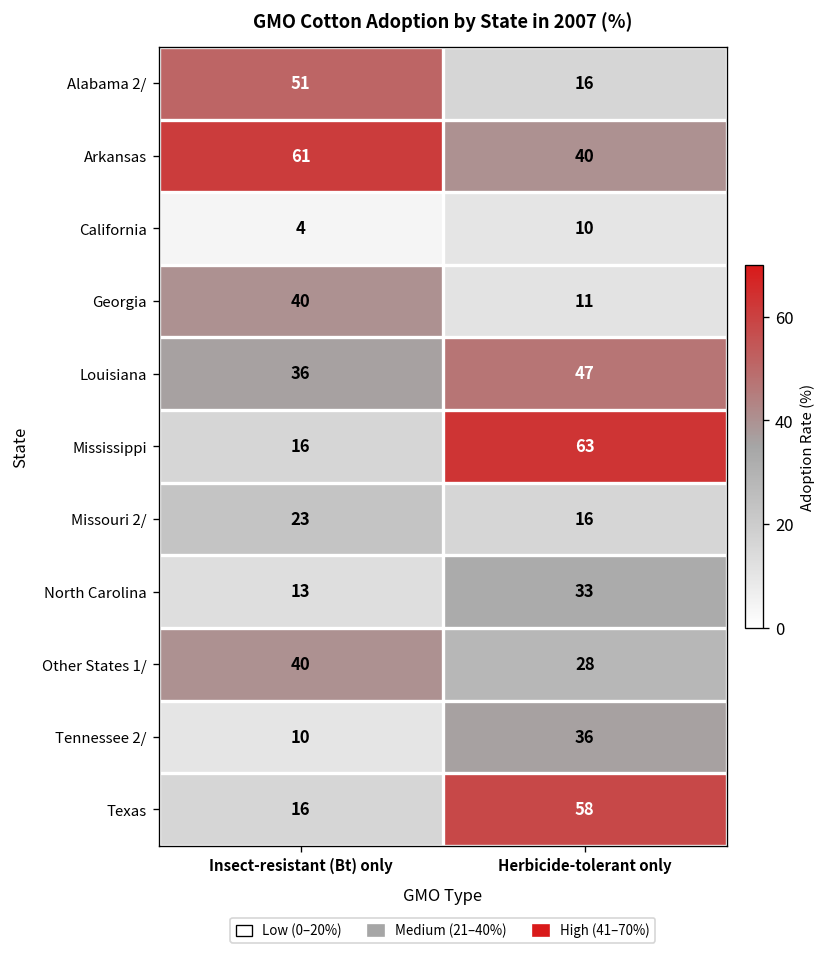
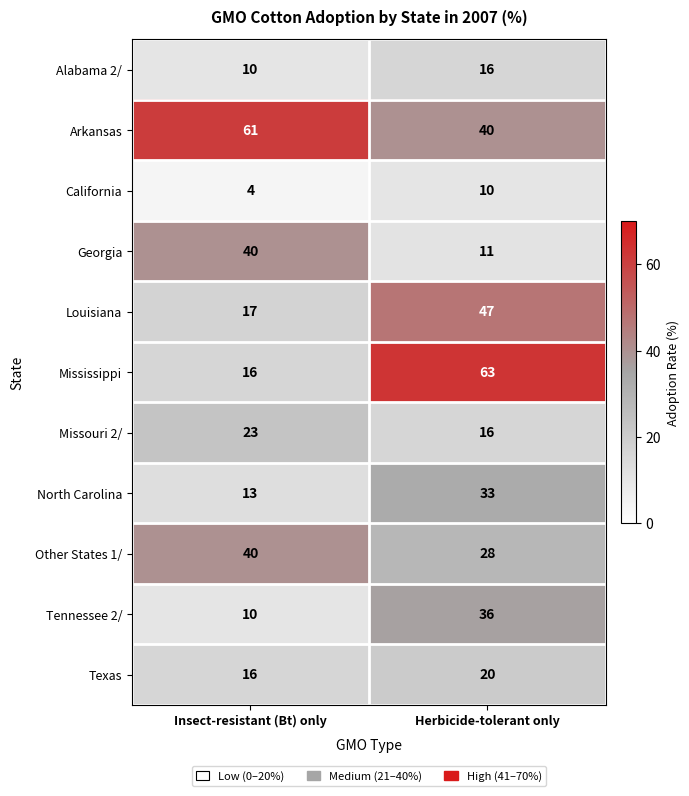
  {
    "Alabama 2/": {
-     "Insect-resistant (Bt) only": 51,
+     "Insect-resistant (Bt) only": 10,
      "Herbicide-tolerant only": 16
    },
    "Arkansas": {
      "Insect-resistant (Bt) only": 61,
      "Herbicide-tolerant only": 40
    },
    "California": {
      "Insect-resistant (Bt) only": 4,
      "Herbicide-tolerant only": 10
    },
    "Georgia": {
      "Insect-resistant (Bt) only": 40,
      "Herbicide-tolerant only": 11
    },
    "Louisiana": {
-     "Insect-resistant (Bt) only": 36,
+     "Insect-resistant (Bt) only": 17,
      "Herbicide-tolerant only": 47
    },
    "Mississippi": {
      "Insect-resistant (Bt) only": 16,
      "Herbicide-tolerant only": 63
    },
    "Missouri 2/": {
      "Insect-resistant (Bt) only": 23,
      "Herbicide-tolerant only": 16
    },
    "North Carolina": {
      "Insect-resistant (Bt) only": 13,
      "Herbicide-tolerant only": 33
    },
    "Other States 1/": {
      "Insect-resistant (Bt) only": 40,
      "Herbicide-tolerant only": 28
    },
    "Tennessee 2/": {
      "Insect-resistant (Bt) only": 10,
      "Herbicide-tolerant only": 36
    },
    "Texas": {
      "Insect-resistant (Bt) only": 16,
-     "Herbicide-tolerant only": 58
+     "Herbicide-tolerant only": 20
    }
  }
